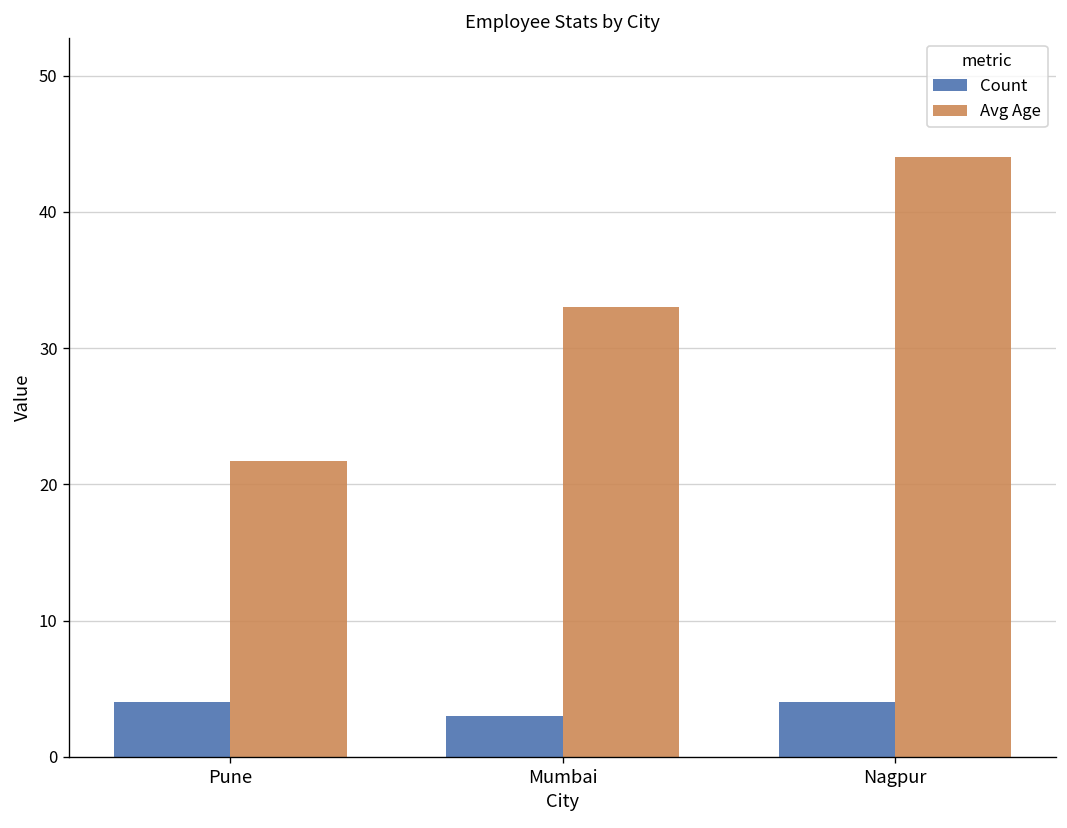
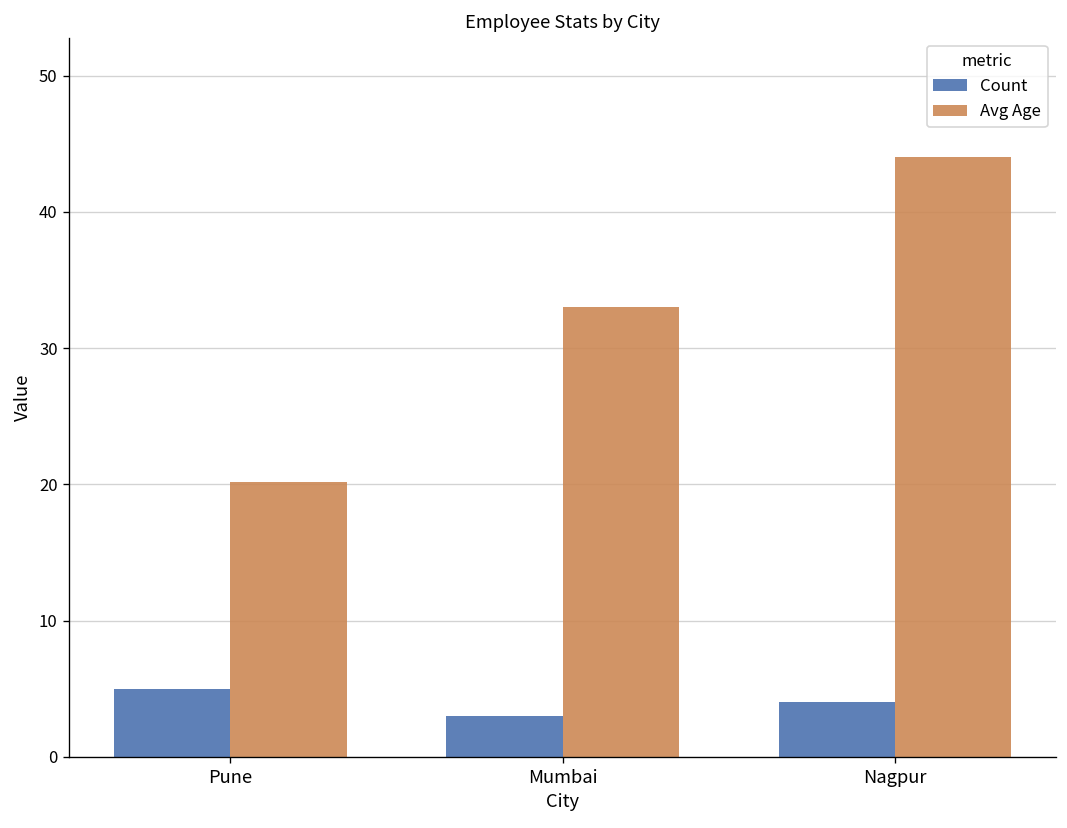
  {
    "Count": {
-     "Pune": 4,
+     "Pune": 5,
      "Mumbai": 3,
      "Nagpur": 4
    },
    "Avg Age": {
-     "Pune": 21.8,
+     "Pune": 20.2,
      "Mumbai": 33.0,
      "Nagpur": 44.0
    }
  }
